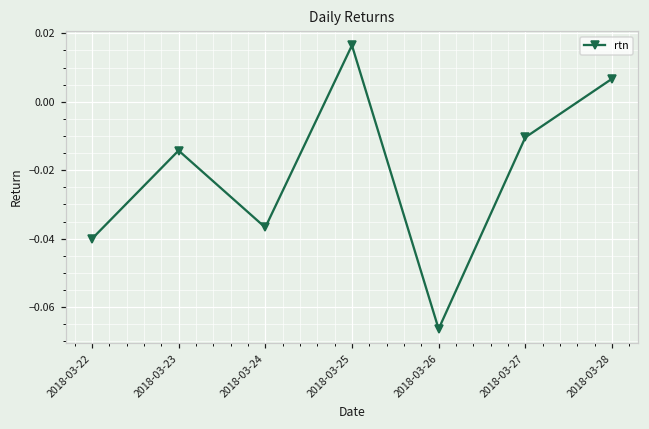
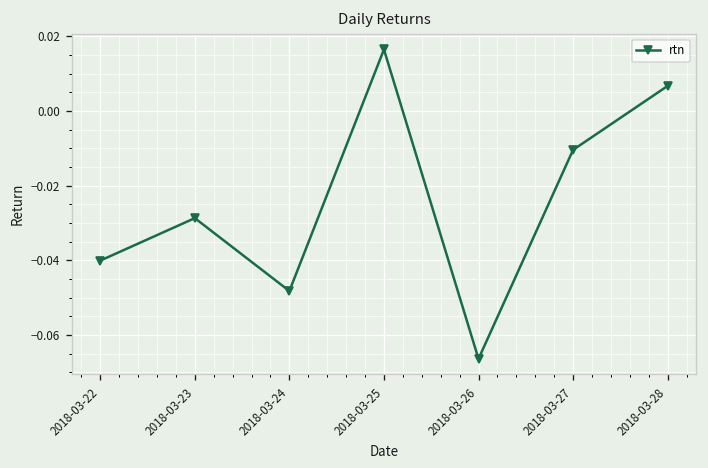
  {
    "2018-03-22": -0.040,
-   "2018-03-23": -0.014,
-   "2018-03-24": -0.037,
+   "2018-03-23": -0.029,
+   "2018-03-24": -0.048,
    "2018-03-25": 0.017,
    "2018-03-26": -0.066,
    "2018-03-27": -0.010,
    "2018-03-28": 0.007
  }
